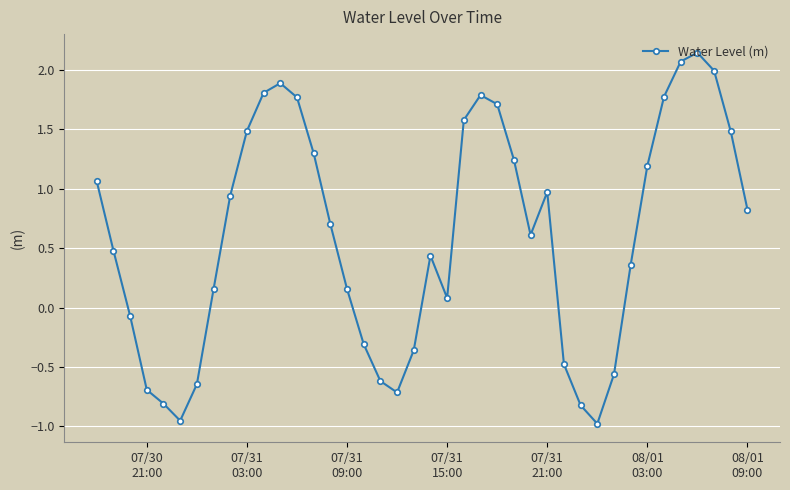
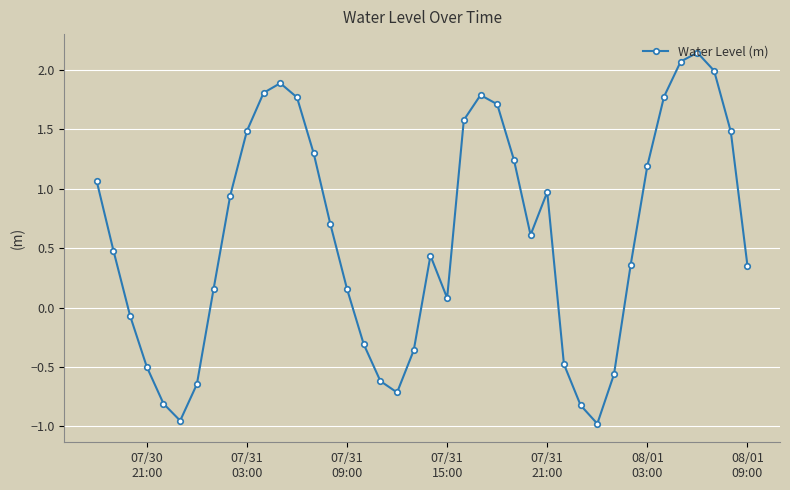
  {
-   "07/30 21:00": -0.69,
+   "07/30 21:00": -0.50,
    "07/31 03:00": 1.49,
    "07/31 09:00": 0.16,
    "07/31 15:00": 0.08,
    "07/31 21:00": 0.97,
    "08/01 03:00": 1.19,
-   "08/01 09:00": 0.82
+   "08/01 09:00": 0.35
  }
